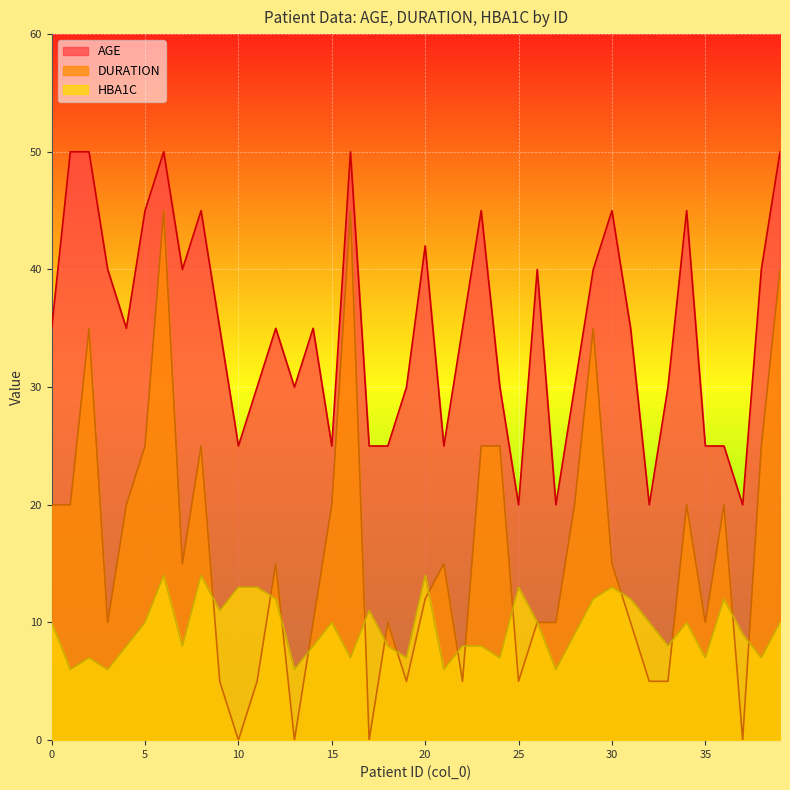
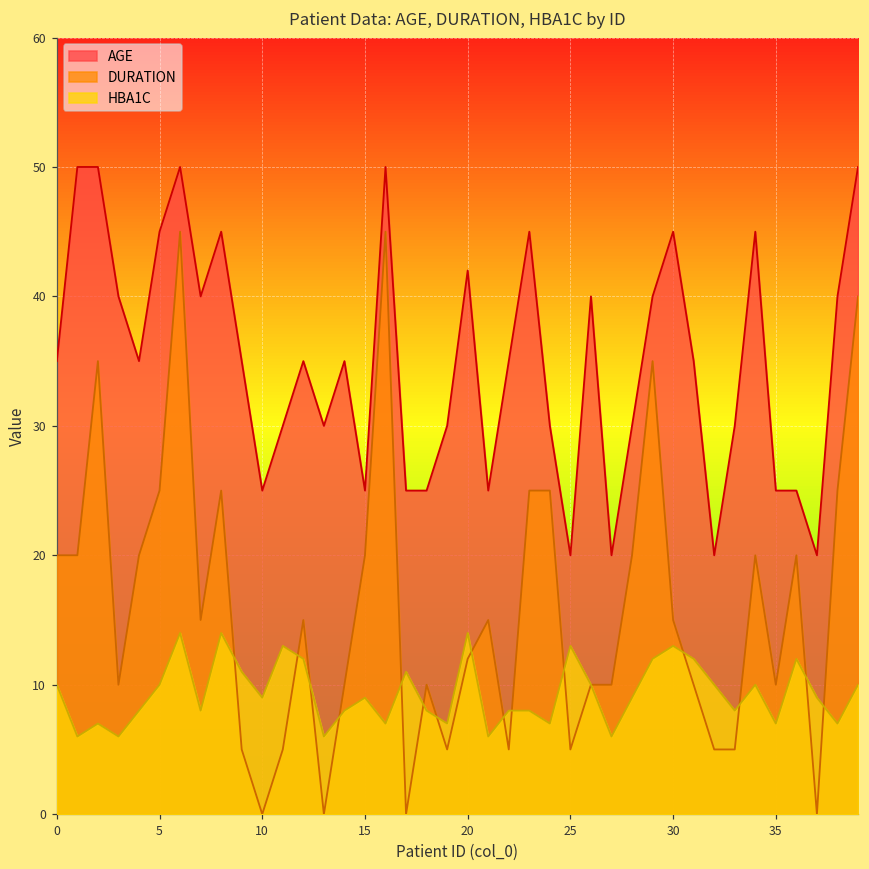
  {
    "AGE": {
      "0": 35,
      "5": 45,
      "10": 25,
      "15": 25,
      "20": 42,
      "25": 20,
      "30": 45,
      "35": 25
    },
    "DURATION": {
      "0": 20,
      "5": 25,
      "10": 0,
      "15": 20,
      "20": 12,
      "25": 5,
      "30": 15,
      "35": 10
    },
    "HBA1C": {
      "0": 10,
      "5": 10,
-     "10": 13,
-     "15": 10,
+     "10": 9,
+     "15": 9,
      "20": 14,
      "25": 13,
      "30": 13,
      "35": 7
    }
  }
